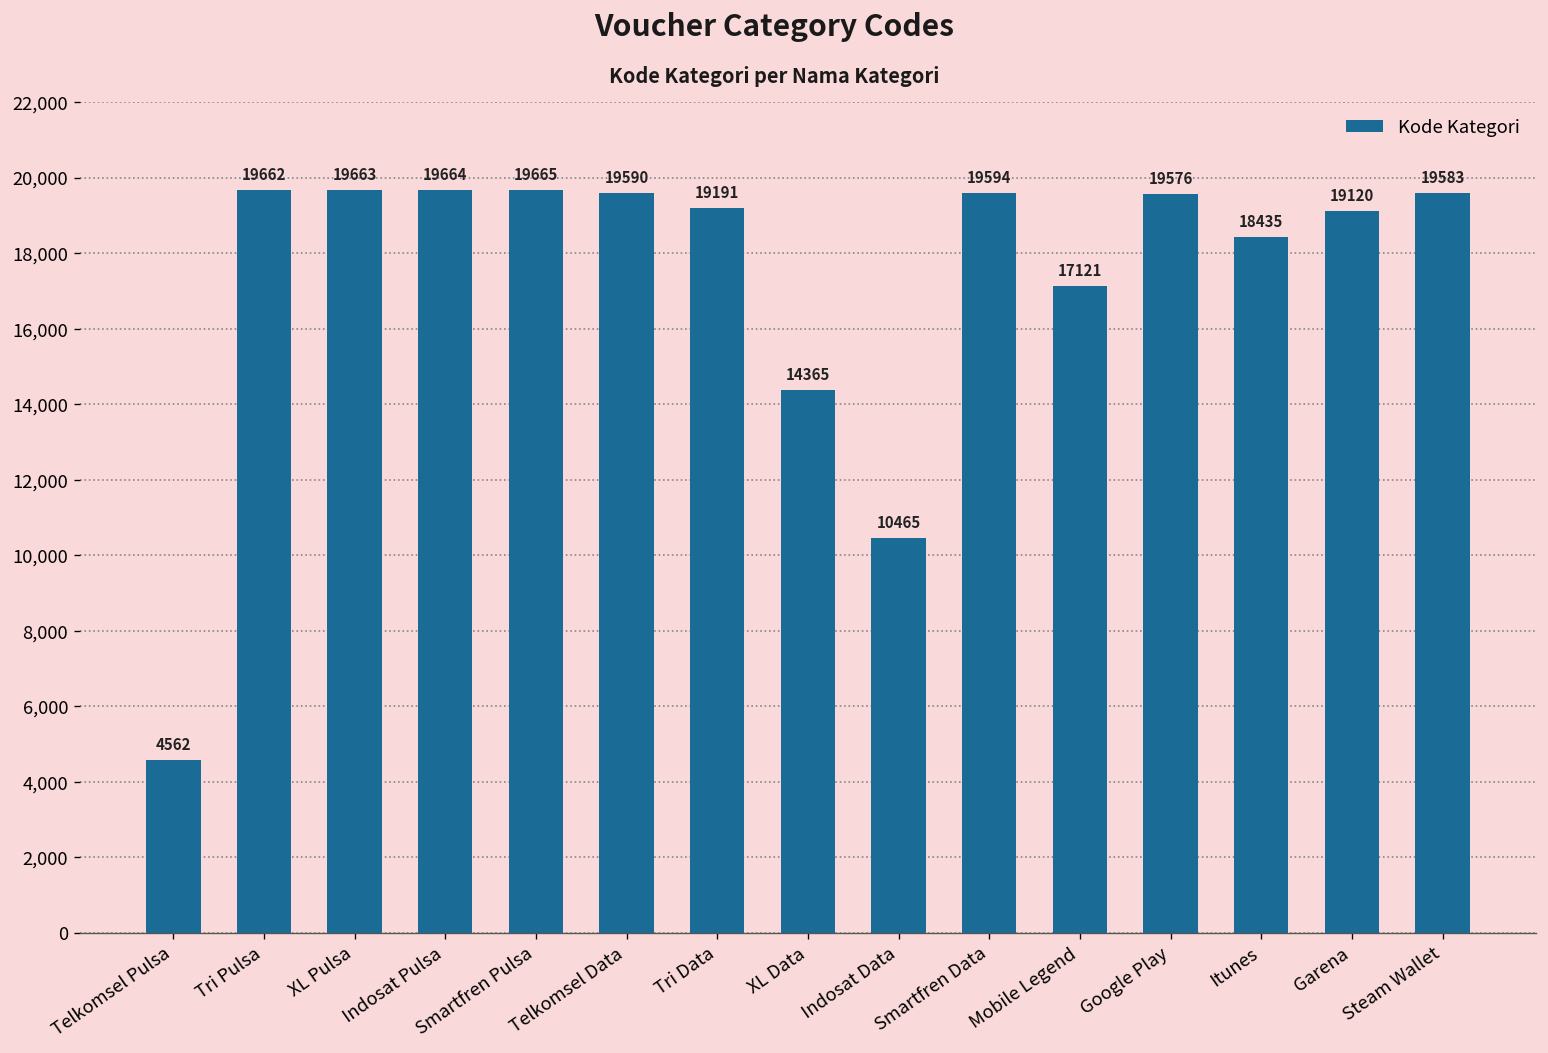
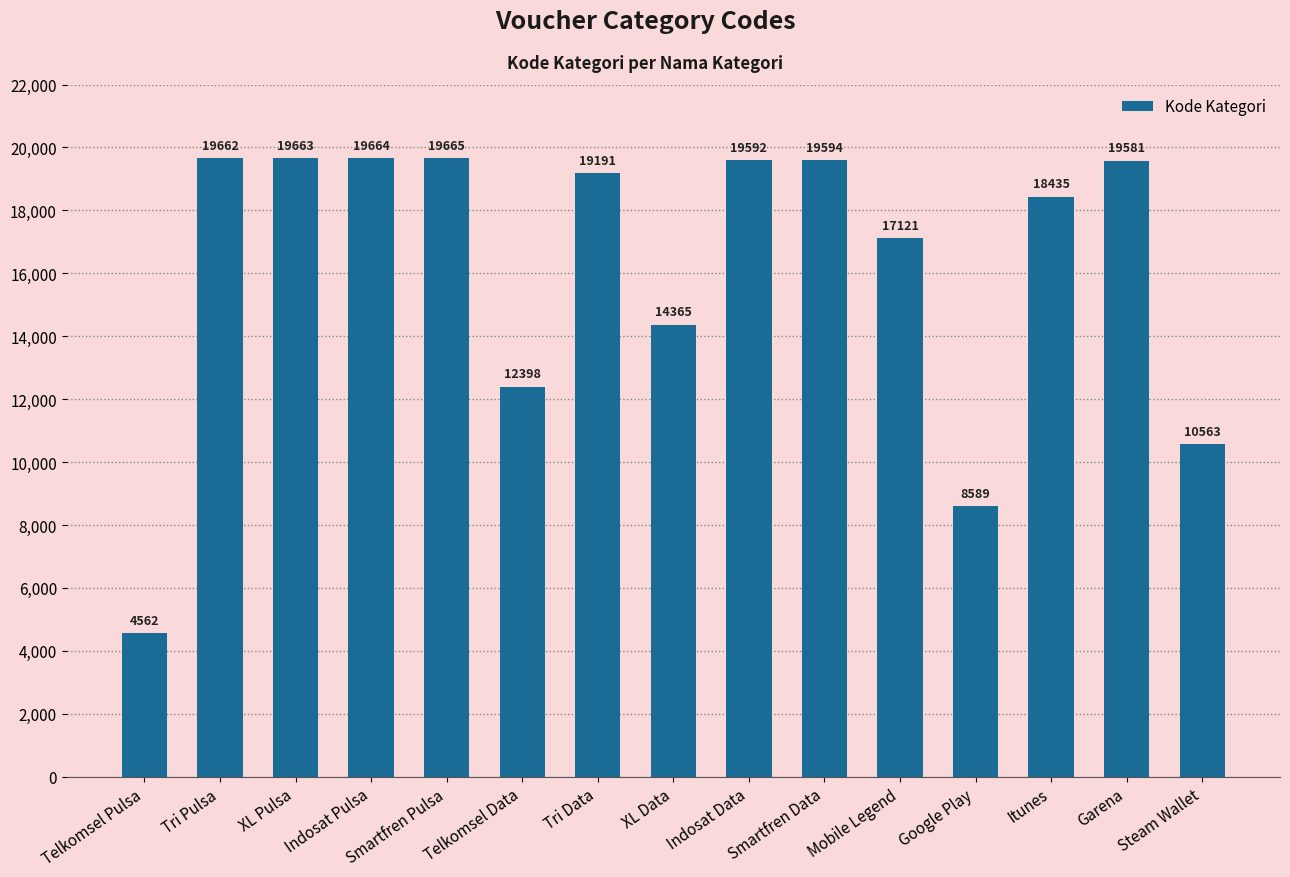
  {
    "Telkomsel Pulsa": 4562,
    "Tri Pulsa": 19662,
    "XL Pulsa": 19663,
    "Indosat Pulsa": 19664,
    "Smartfren Pulsa": 19665,
-   "Telkomsel Data": 19590,
+   "Telkomsel Data": 12398,
    "Tri Data": 19191,
    "XL Data": 14365,
-   "Indosat Data": 10465,
+   "Indosat Data": 19592,
    "Smartfren Data": 19594,
    "Mobile Legend": 17121,
-   "Google Play": 19576,
+   "Google Play": 8589,
    "Itunes": 18435,
-   "Garena": 19120,
-   "Steam Wallet": 19583
+   "Garena": 19581,
+   "Steam Wallet": 10563
  }
